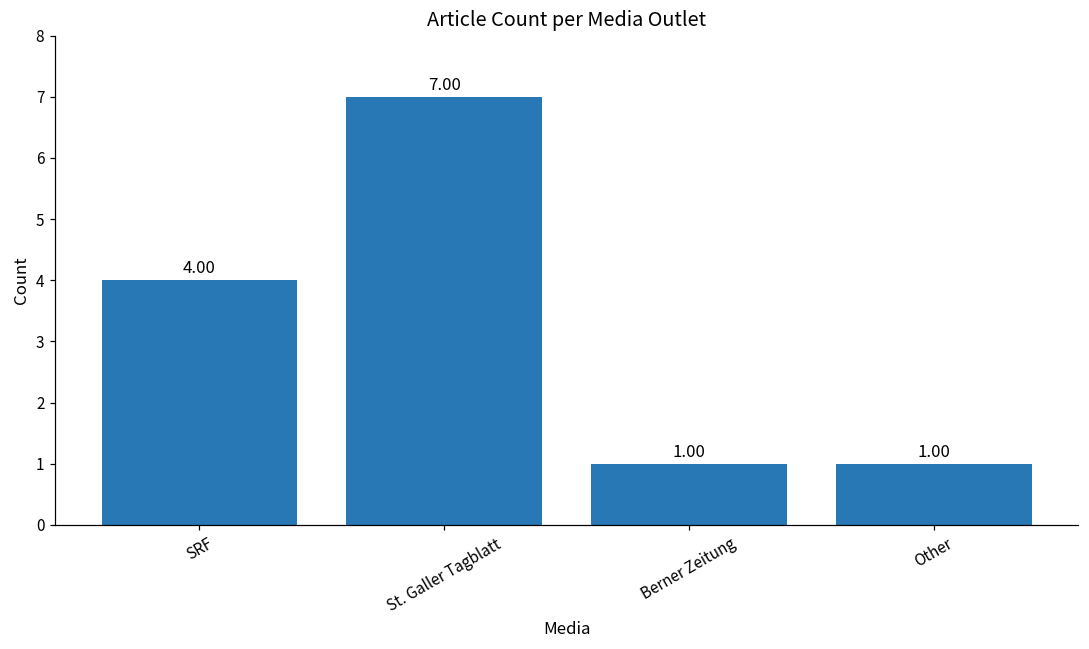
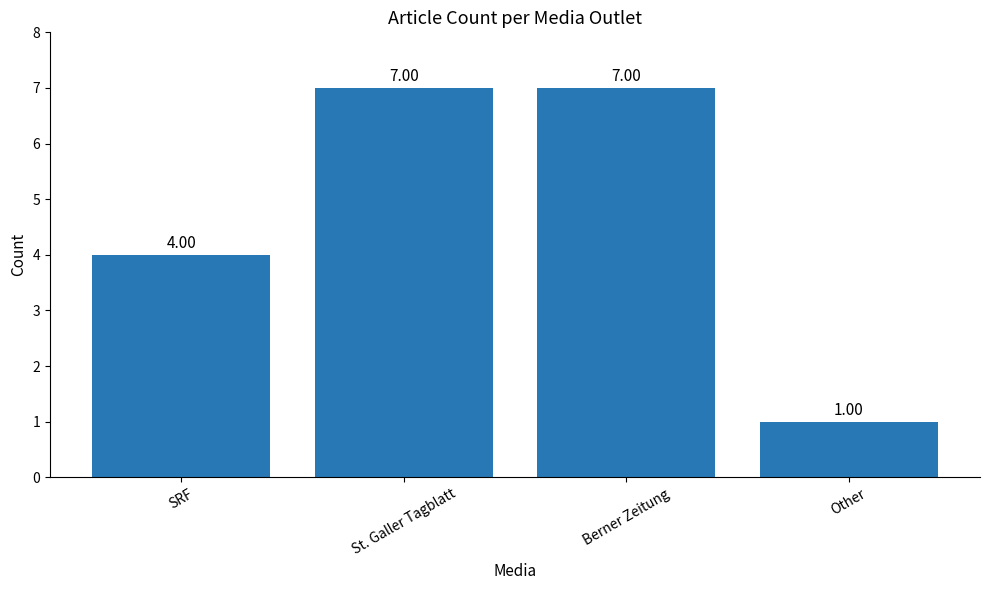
  {
    "SRF": 4.00,
    "St. Galler Tagblatt": 7.00,
-   "Berner Zeitung": 1.00,
+   "Berner Zeitung": 7.00,
    "Other": 1.00
  }
